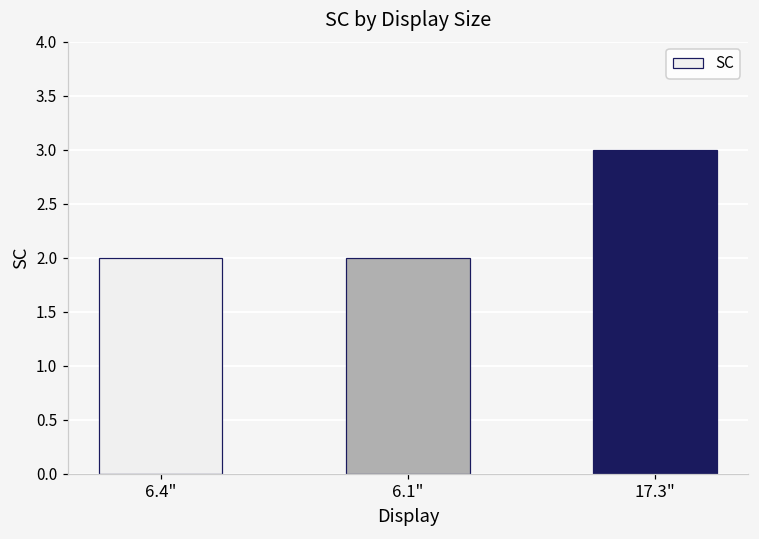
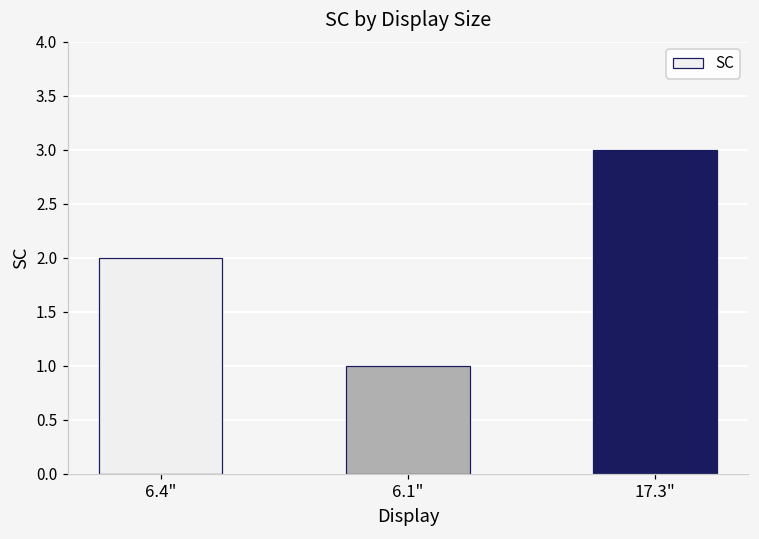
  {
    "6.4\"": 2,
-   "6.1\"": 2,
+   "6.1\"": 1,
    "17.3\"": 3
  }
